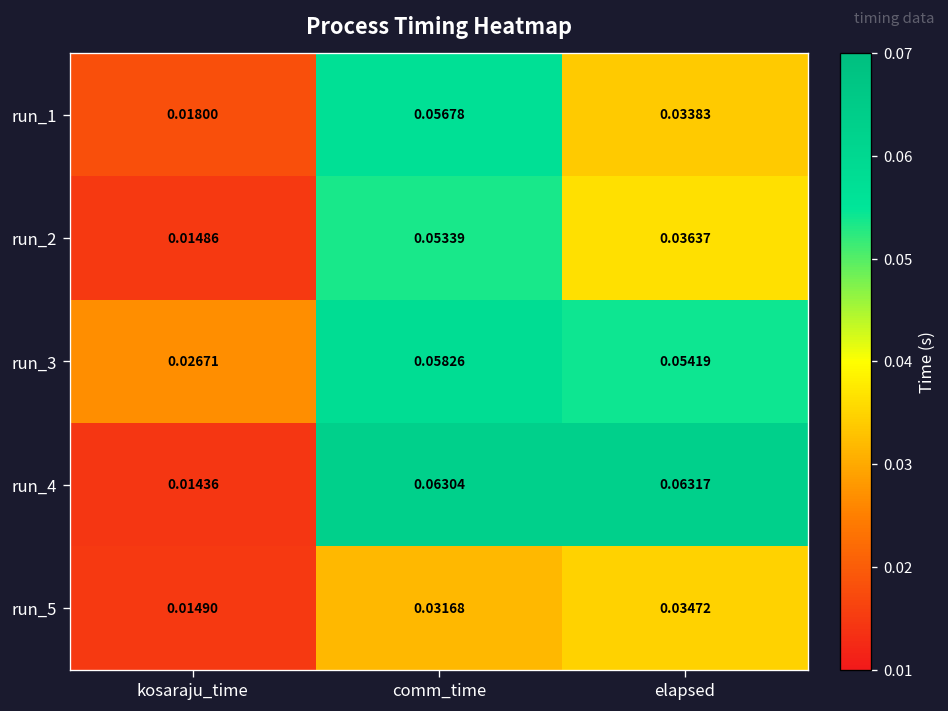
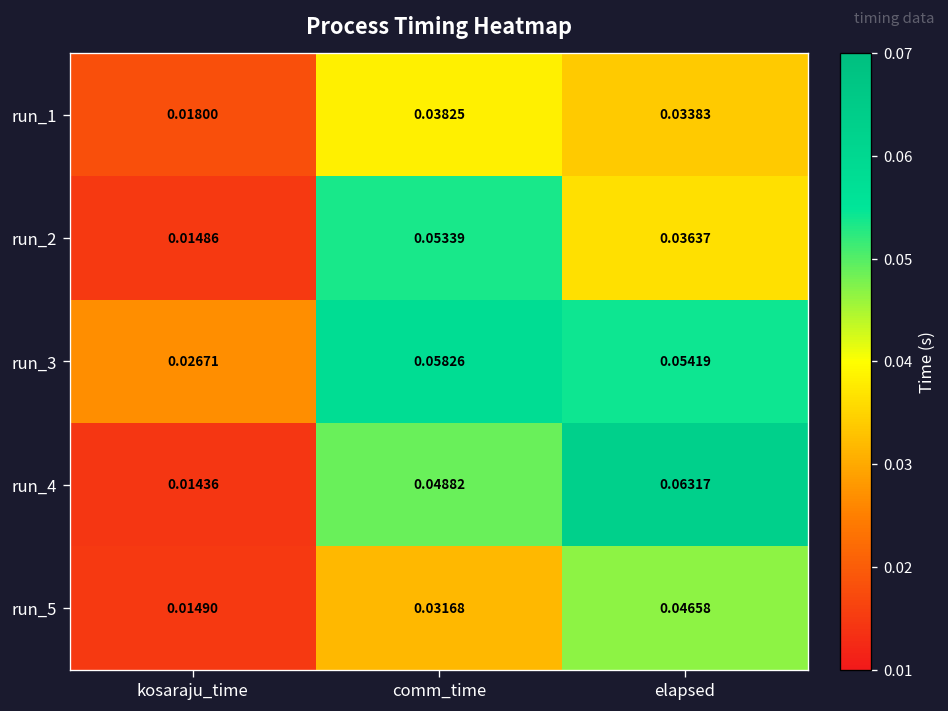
  {
    "run_1": {
      "kosaraju_time": 0.01800,
-     "comm_time": 0.05678,
+     "comm_time": 0.03825,
      "elapsed": 0.03383
    },
    "run_2": {
      "kosaraju_time": 0.01486,
      "comm_time": 0.05339,
      "elapsed": 0.03637
    },
    "run_3": {
      "kosaraju_time": 0.02671,
      "comm_time": 0.05826,
      "elapsed": 0.05419
    },
    "run_4": {
      "kosaraju_time": 0.01436,
-     "comm_time": 0.06304,
+     "comm_time": 0.04882,
      "elapsed": 0.06317
    },
    "run_5": {
      "kosaraju_time": 0.01490,
      "comm_time": 0.03168,
-     "elapsed": 0.03472
+     "elapsed": 0.04658
    }
  }
